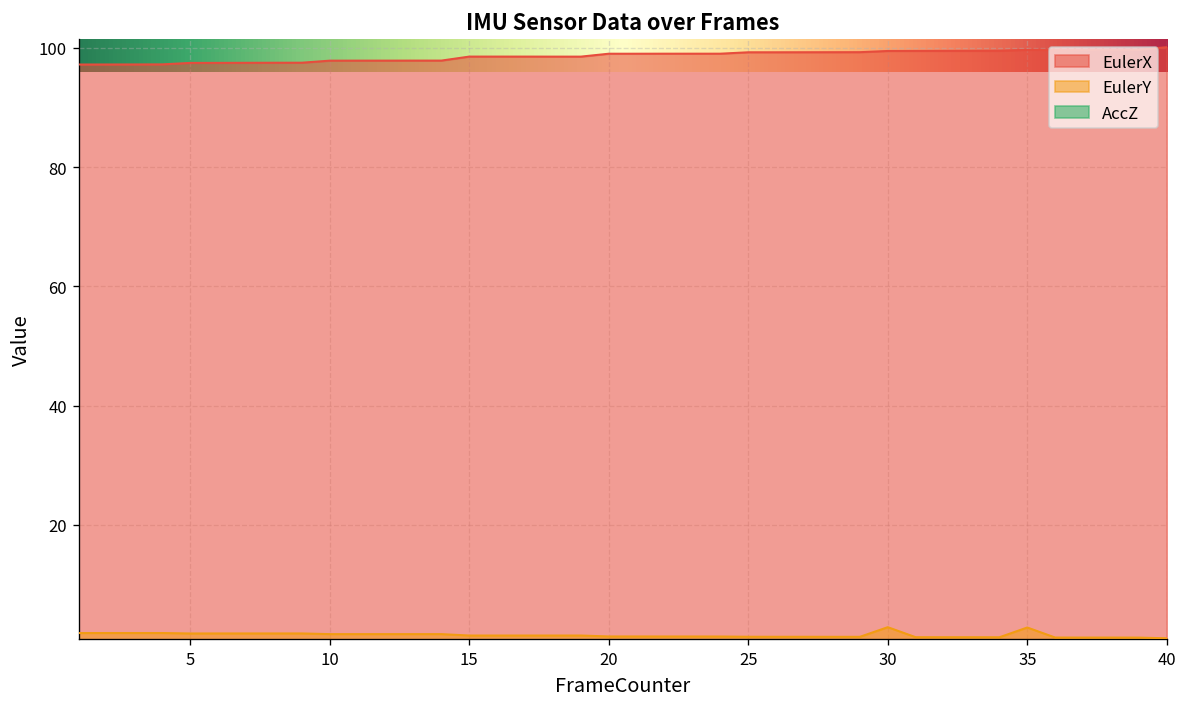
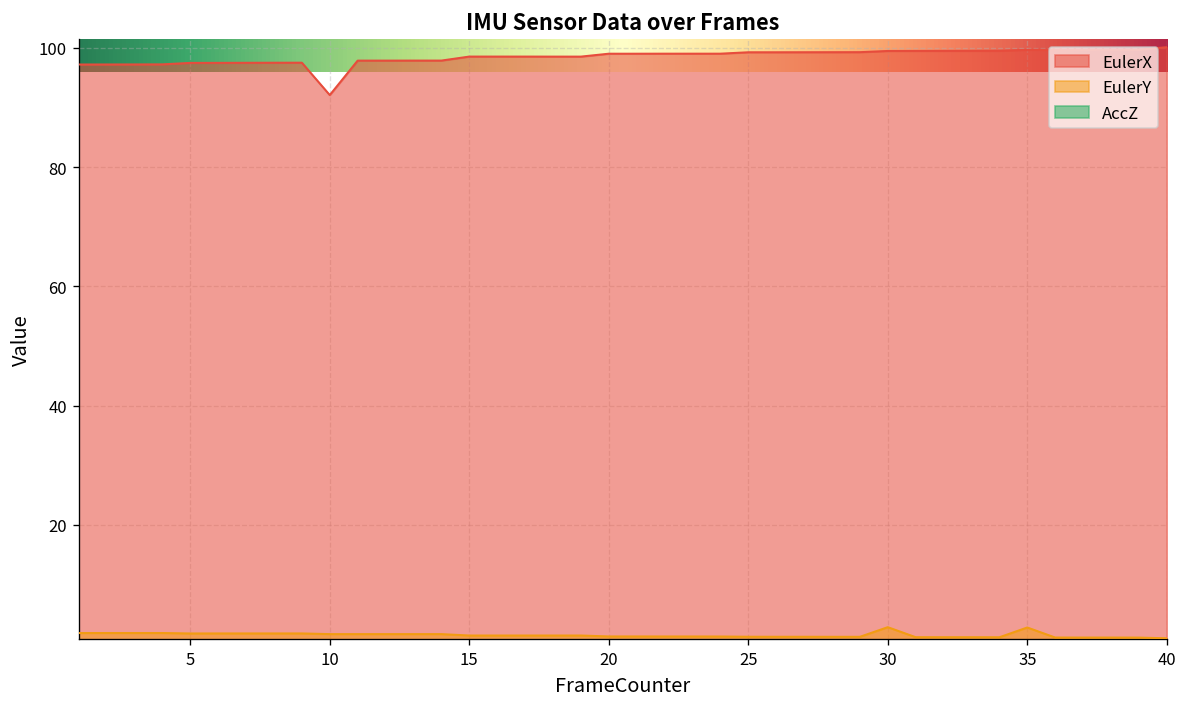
  {
    "EulerX": {
      "5": 97,
-     "10": 98,
+     "10": 92,
      "15": 99,
      "20": 99,
      "25": 99,
      "30": 99,
      "35": 100,
      "40": 100
    },
    "EulerY": {
      "5": 2,
      "10": 2,
      "15": 1,
      "20": 1,
      "25": 1,
      "30": 3,
      "35": 3,
      "40": 1
    }
  }
